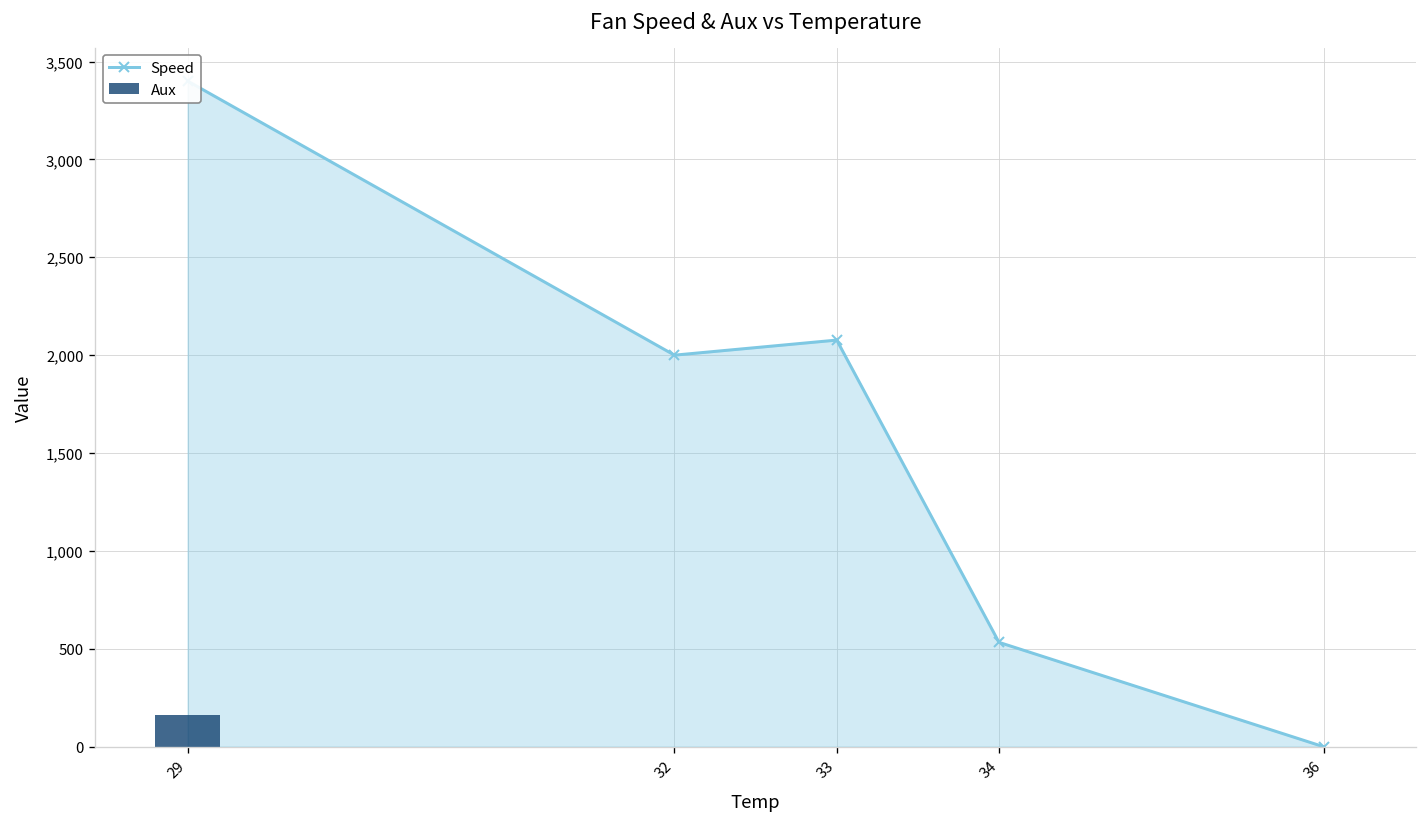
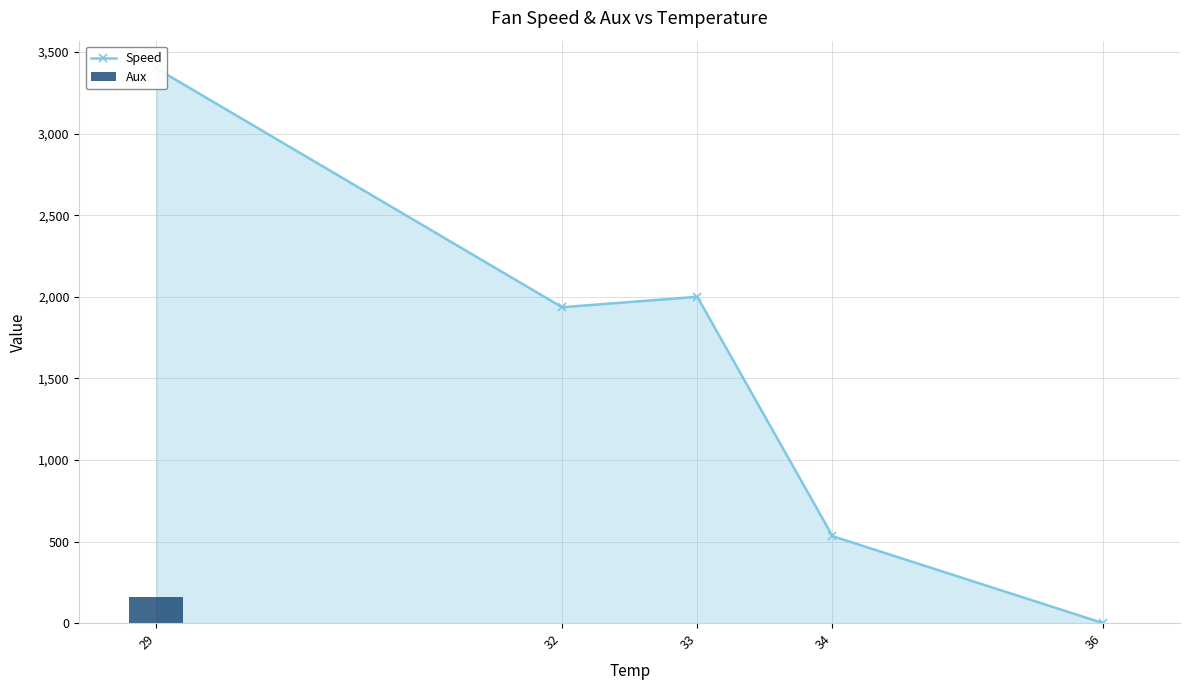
  {
    "Aux": {
      "29": "160",
      "32": "0",
      "33": "0",
      "34": "0",
      "36": "0"
    },
    "Speed": {
-     "32": "2,000",
-     "33": "2,080",
+     "32": "1,940",
+     "33": "2,000",
      "34": "530",
      "36": "0"
    }
  }
